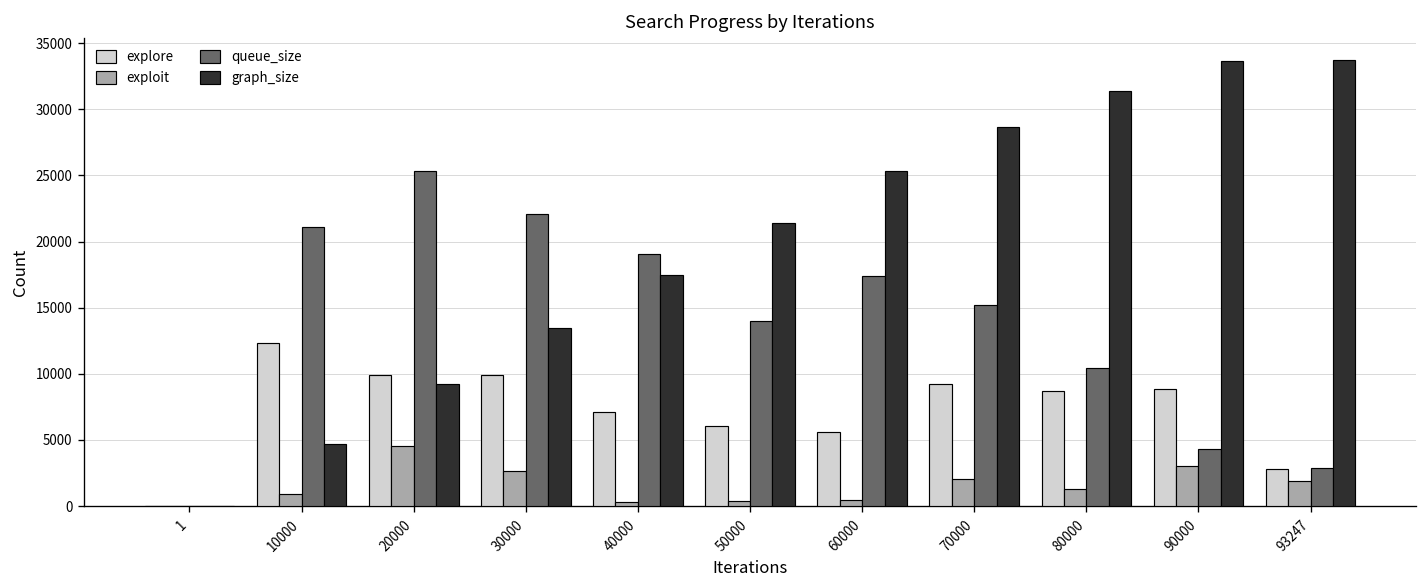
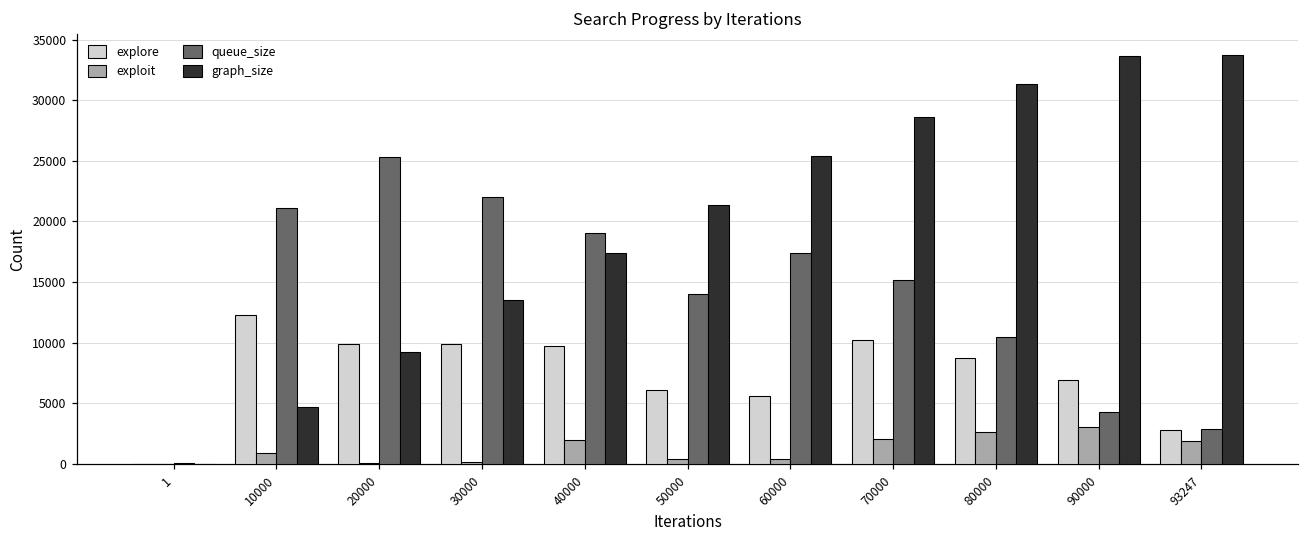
  {
    "explore": {
      "10000": 12300,
      "20000": 9900,
      "30000": 9900,
-     "40000": 7100,
+     "40000": 9700,
      "50000": 6100,
      "60000": 5600,
-     "70000": 9300,
+     "70000": 10200,
      "80000": 8700,
-     "90000": 8800,
+     "90000": 6900,
      "93247": 2800
    },
    "exploit": {
      "1": 0,
      "10000": 900,
-     "20000": 4500,
-     "30000": 2600,
-     "40000": 300,
+     "20000": 100,
+     "30000": 100,
+     "40000": 1900,
      "50000": 400,
      "60000": 400,
      "70000": 2000,
-     "80000": 1300,
+     "80000": 2700,
      "90000": 3100,
      "93247": 1900
    },
    "queue_size": {
      "10000": 21100,
      "20000": 25300,
      "30000": 22000,
      "40000": 19000,
      "50000": 14000,
      "60000": 17400,
      "70000": 15200,
      "80000": 10500,
      "90000": 4300,
      "93247": 2900
    },
    "graph_size": {
      "10000": 4700,
      "20000": 9200,
      "30000": 13500,
      "40000": 17400,
      "50000": 21400,
      "60000": 25400,
      "70000": 28600,
      "80000": 31400,
      "90000": 33600,
      "93247": 33700
    }
  }
